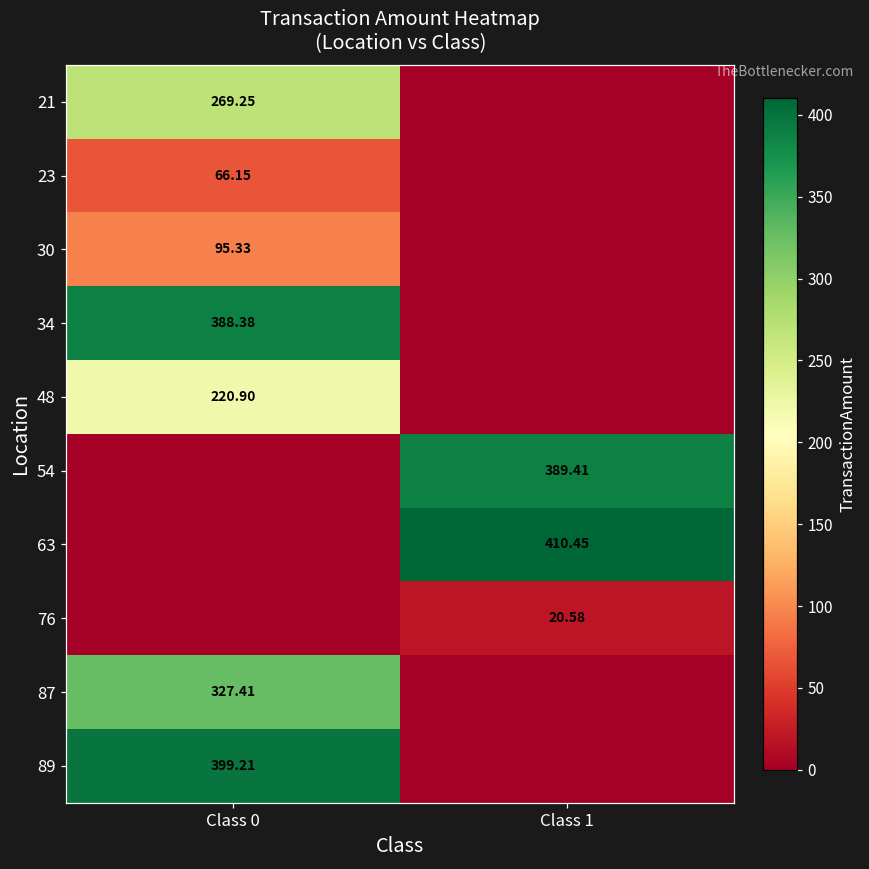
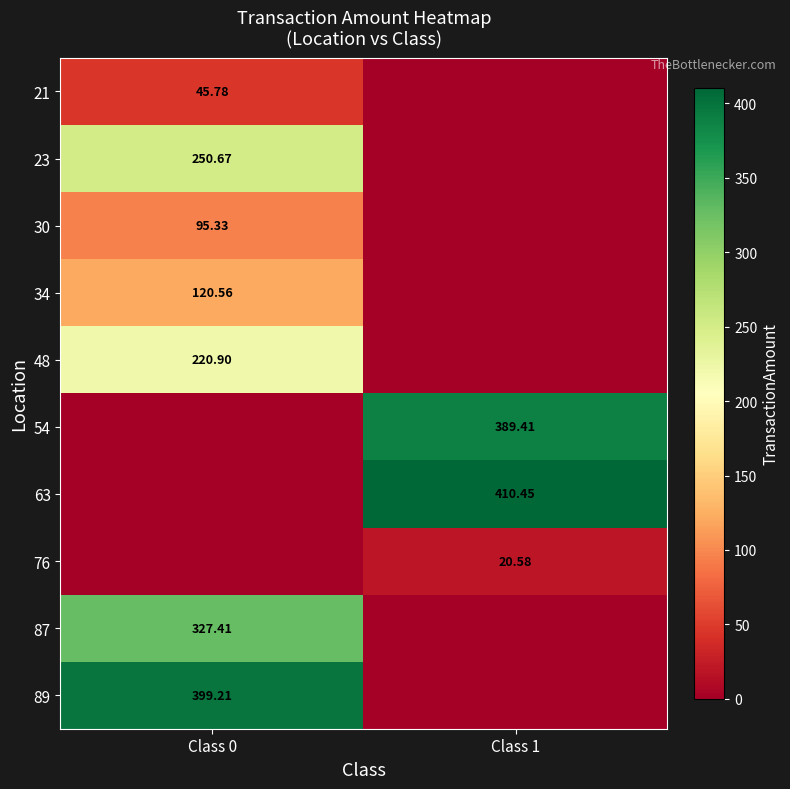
  {
    "21": {
-     "Class 0": 269.25
+     "Class 0": 45.78
    },
    "23": {
-     "Class 0": 66.15
+     "Class 0": 250.67
    },
    "30": {
      "Class 0": 95.33
    },
    "34": {
-     "Class 0": 388.38
+     "Class 0": 120.56
    },
    "48": {
      "Class 0": 220.90
    },
    "54": {
      "Class 1": 389.41
    },
    "63": {
      "Class 1": 410.45
    },
    "76": {
      "Class 1": 20.58
    },
    "87": {
      "Class 0": 327.41
    },
    "89": {
      "Class 0": 399.21
    }
  }
